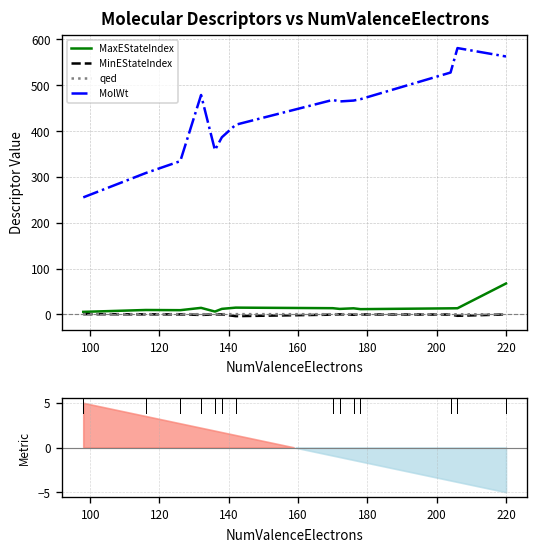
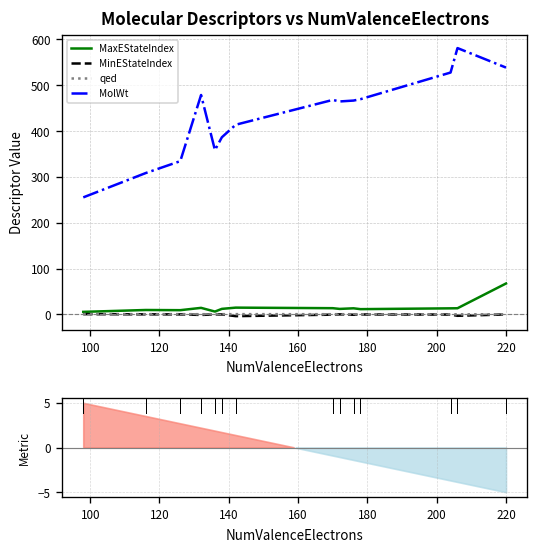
  {
    "Molecular Descriptors vs NumValenceElectrons": {
      "MaxEStateIndex": {
        "220": 70
      },
      "MolWt": {
-       "220": 560
+       "220": 540
      }
    }
  }
